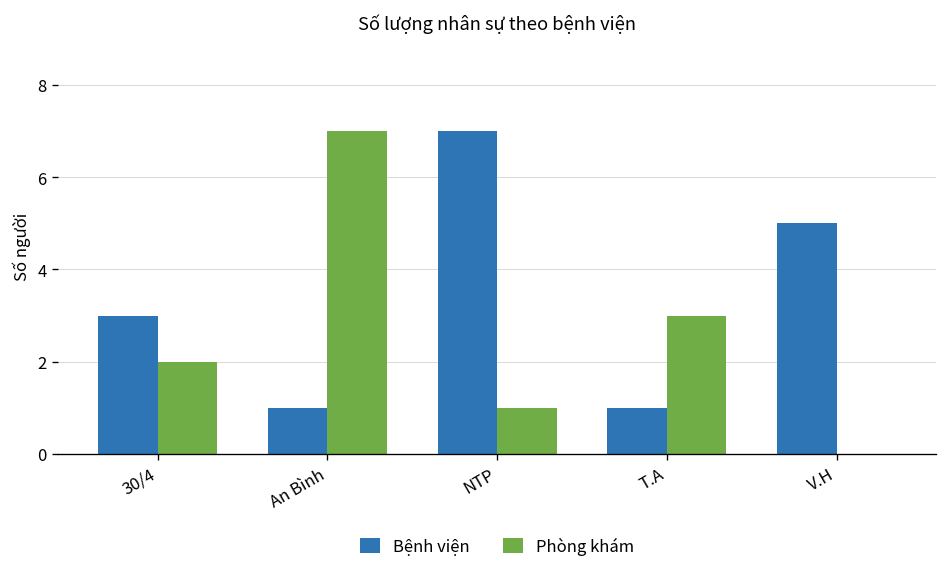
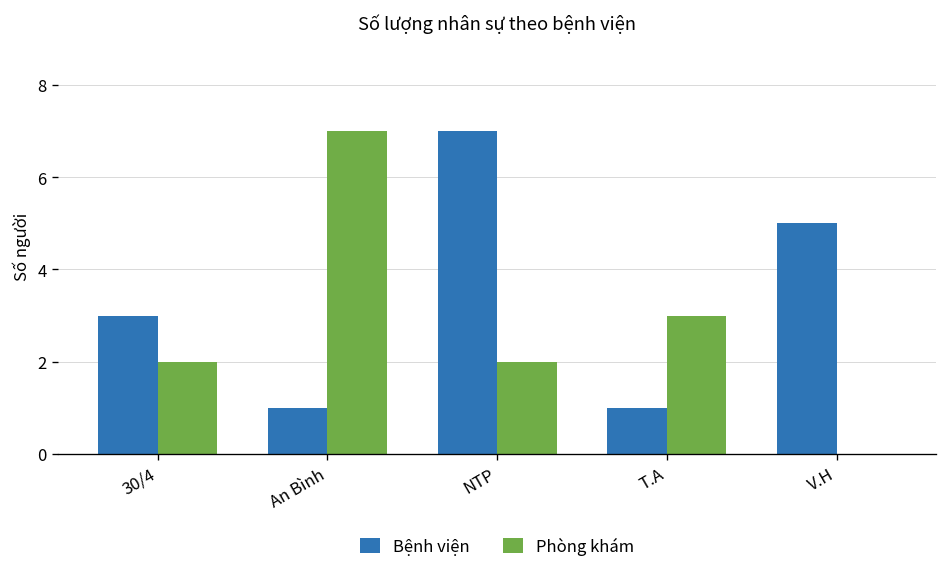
  {
    "Bệnh viện": {
      "30/4": 3,
      "An Bình": 1,
      "NTP": 7,
      "T.A": 1,
      "V.H": 5
    },
    "Phòng khám": {
      "30/4": 2,
      "An Bình": 7,
-     "NTP": 1,
+     "NTP": 2,
      "T.A": 3,
      "V.H": 0
    }
  }
